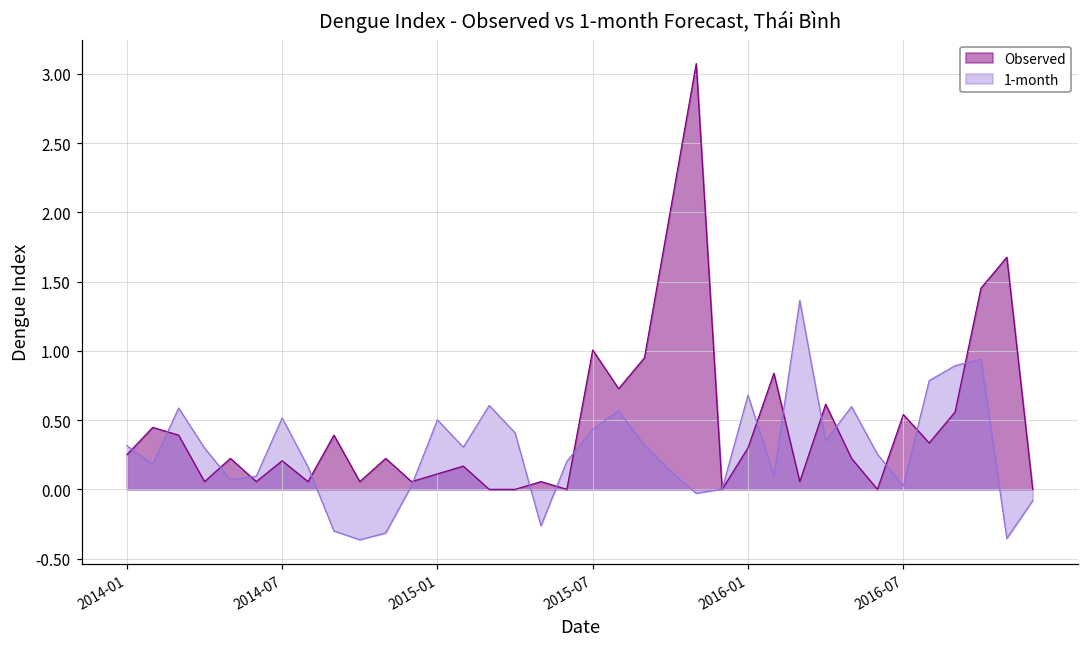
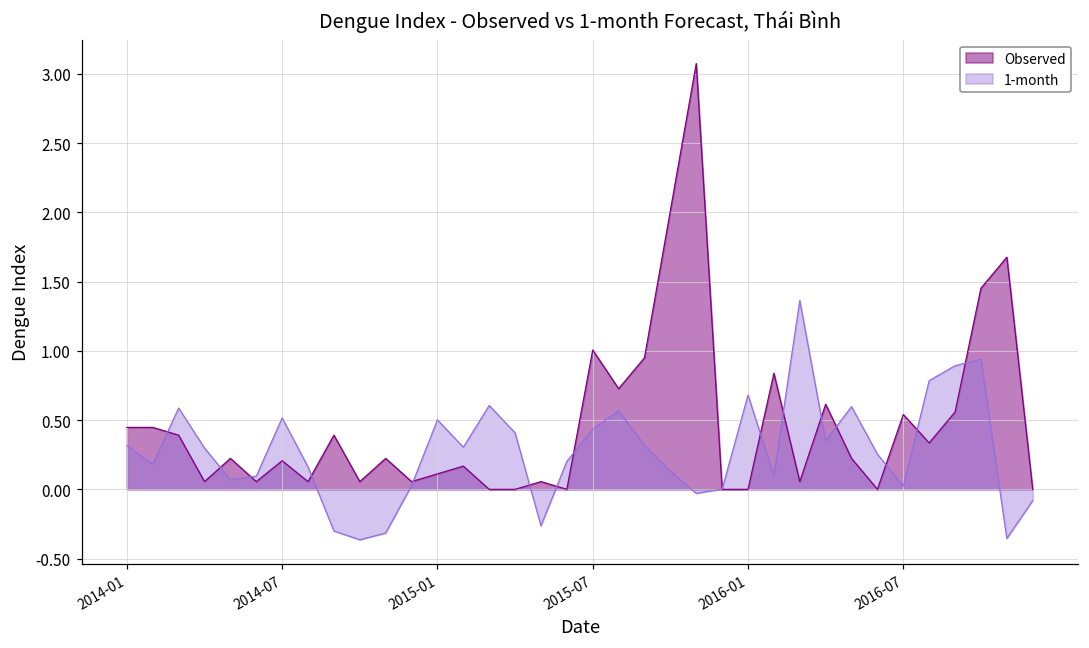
  {
    "Observed": {
-     "2014-01": 0.25,
+     "2014-01": 0.45,
      "2014-07": 0.21,
      "2015-01": 0.11,
      "2015-07": 1.01,
-     "2016-01": 0.3,
+     "2016-01": 0.0,
      "2016-07": 0.54
    }
  }
